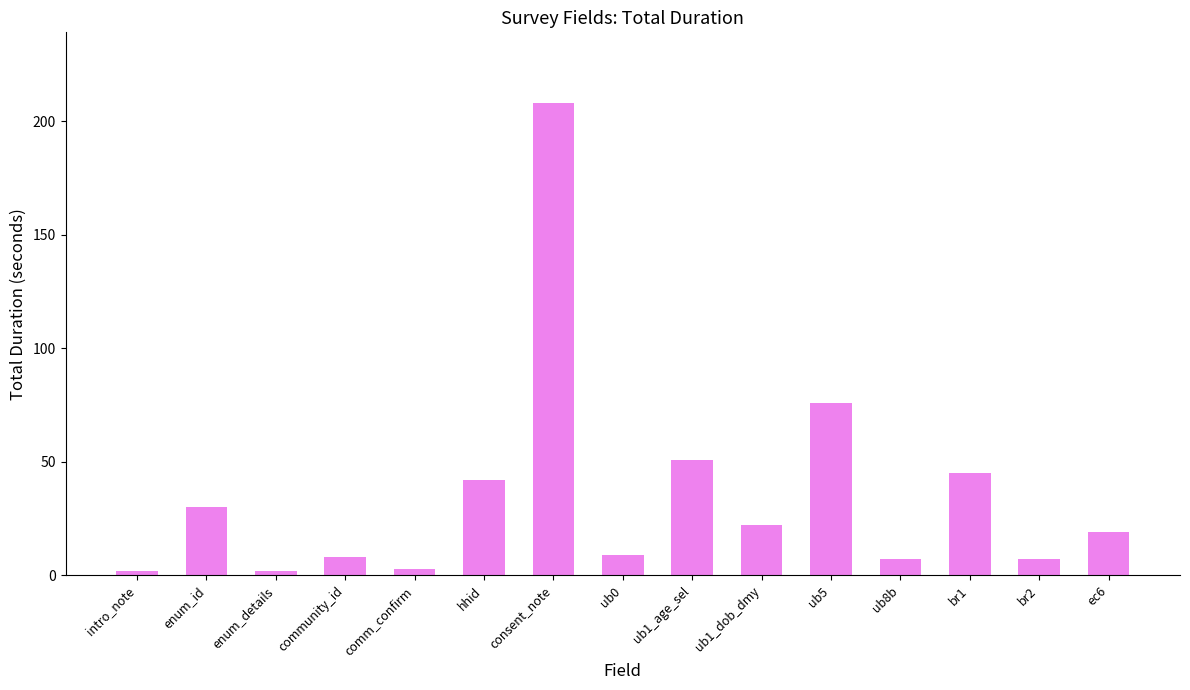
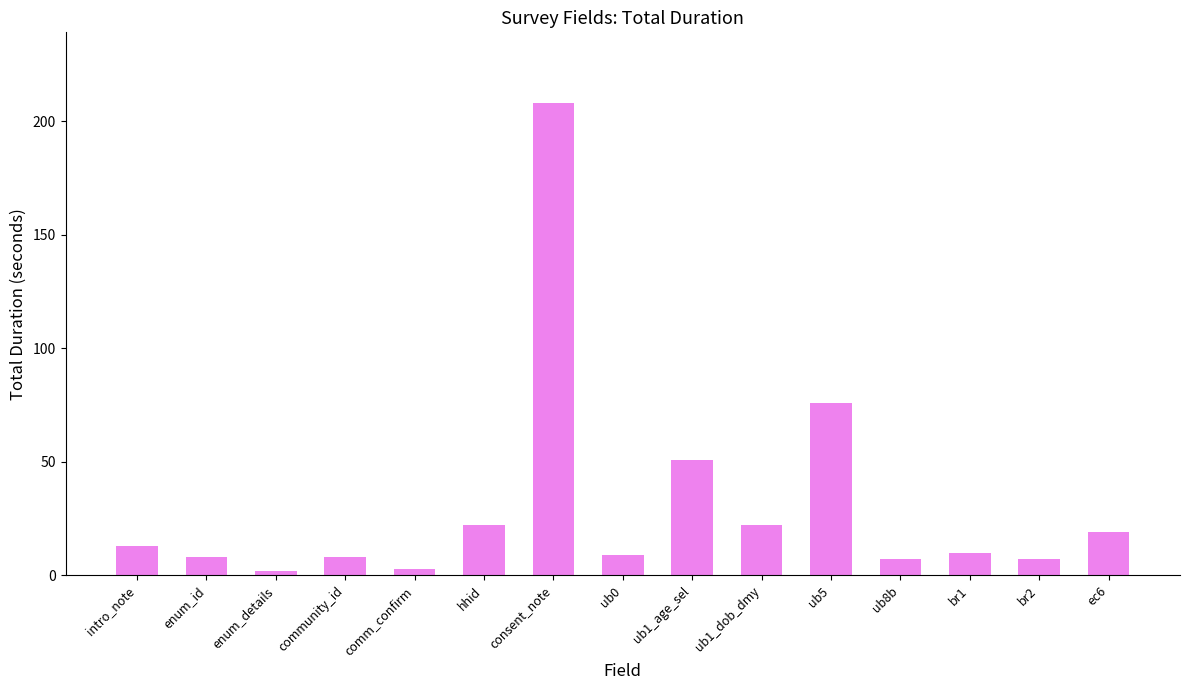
  {
-   "intro_note": 2,
-   "enum_id": 30,
+   "intro_note": 13,
+   "enum_id": 8,
    "enum_details": 2,
    "community_id": 8,
    "comm_confirm": 3,
-   "hhid": 42,
+   "hhid": 22,
    "consent_note": 208,
    "ub0": 9,
    "ub1_age_sel": 51,
    "ub1_dob_dmy": 22,
    "ub5": 76,
    "ub8b": 7,
-   "br1": 45,
+   "br1": 10,
    "br2": 7,
    "ec6": 19
  }
